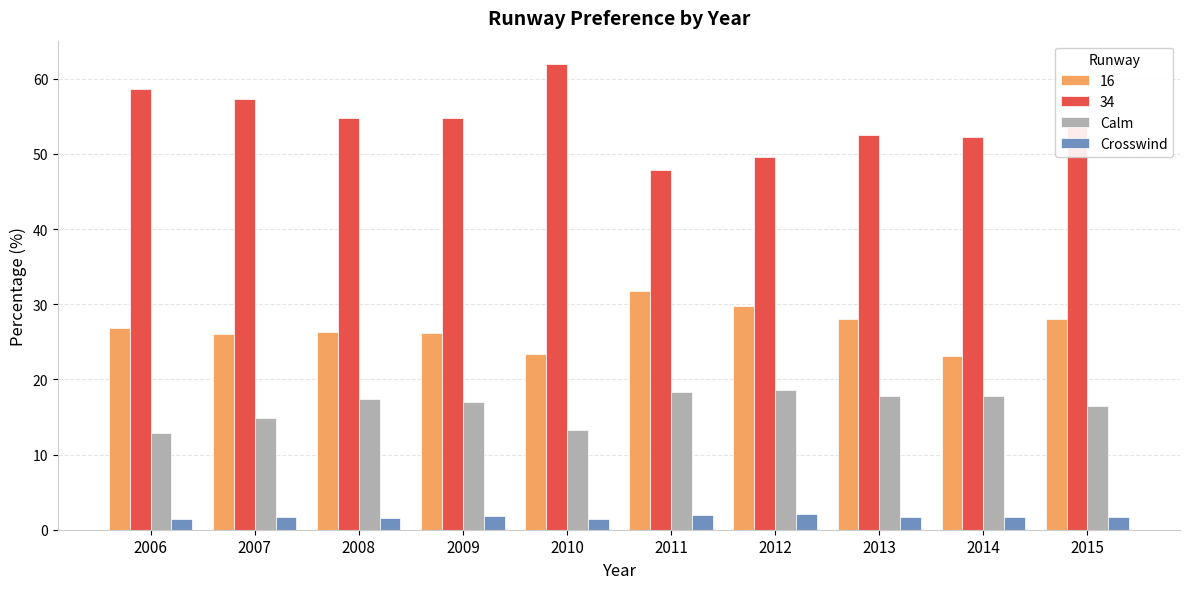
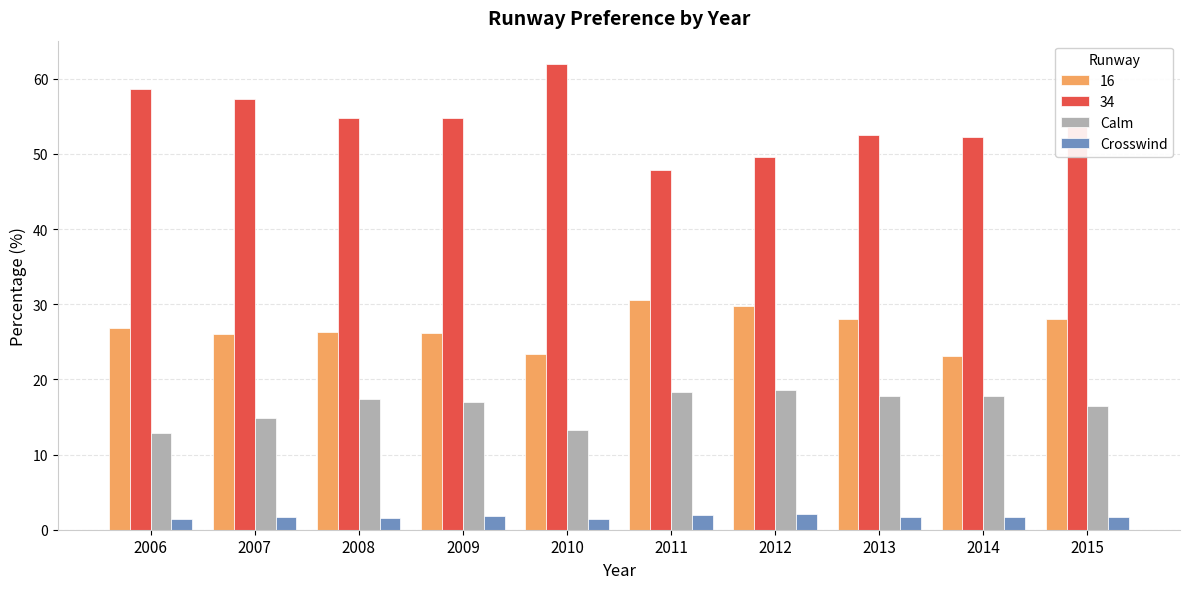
  {
    "16": {
      "2006": 27,
      "2007": 26,
      "2008": 26,
      "2009": 26,
      "2010": 23,
-     "2011": 32,
+     "2011": 31,
      "2012": 30,
      "2013": 28,
      "2014": 23,
      "2015": 28
    },
    "34": {
      "2006": 59,
      "2007": 57,
      "2008": 55,
      "2009": 55,
      "2010": 62,
      "2011": 48,
      "2012": 50,
      "2013": 52,
      "2014": 52
    },
    "Calm": {
      "2006": 13,
      "2007": 15,
      "2008": 17,
      "2009": 17,
      "2010": 13,
      "2011": 18,
      "2012": 19,
      "2013": 18,
      "2014": 18,
      "2015": 17
    },
    "Crosswind": {
      "2006": 1,
      "2007": 2,
      "2008": 2,
      "2009": 2,
      "2010": 1,
      "2011": 2,
      "2012": 2,
      "2013": 2,
      "2014": 2,
      "2015": 2
    }
  }
